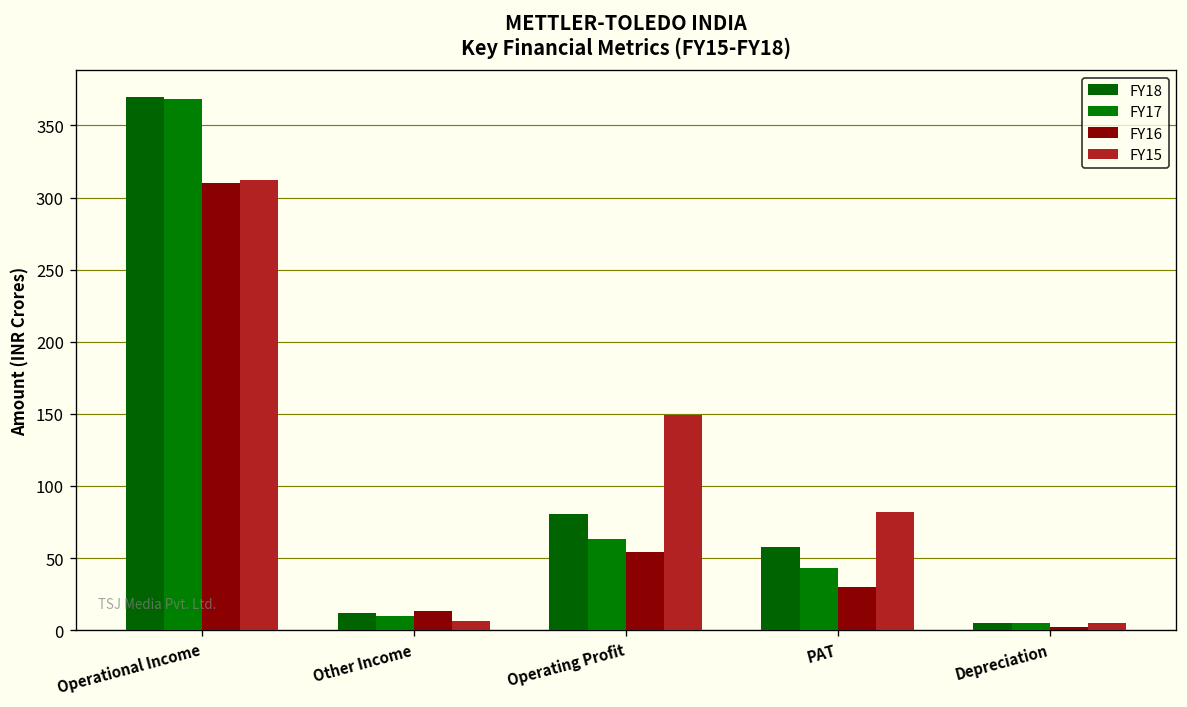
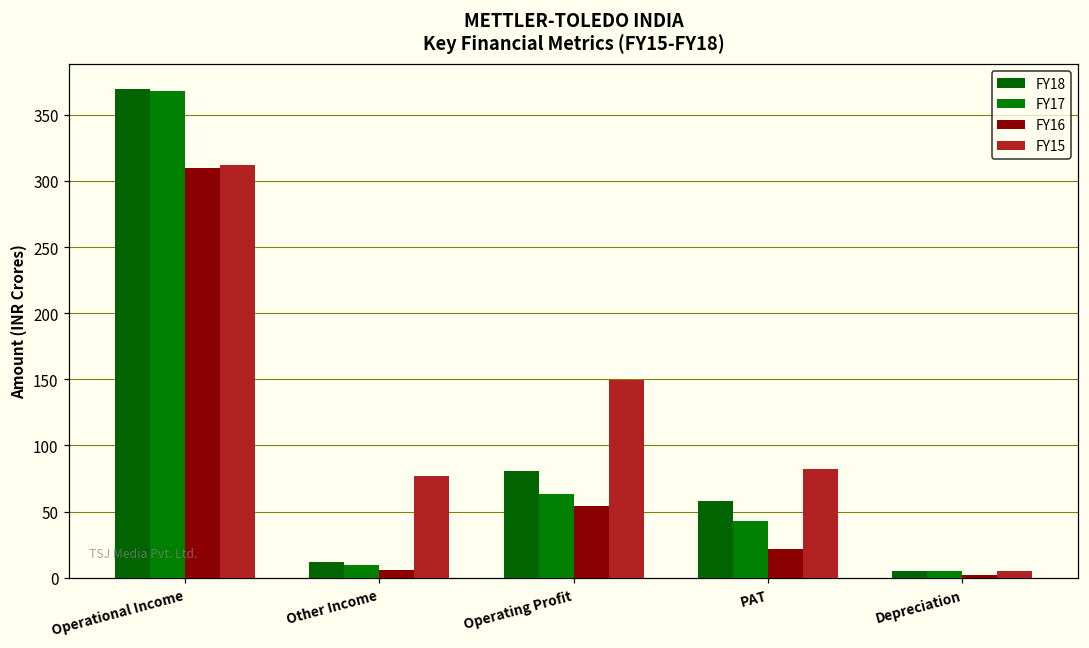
  {
    "FY16": {
      "Operational Income": 310,
-     "Other Income": 14,
+     "Other Income": 6,
      "Operating Profit": 54,
-     "PAT": 30,
+     "PAT": 21,
      "Depreciation": 2
    },
    "FY15": {
      "Operational Income": 312,
-     "Other Income": 6,
+     "Other Income": 77,
      "Operating Profit": 150,
      "PAT": 82,
      "Depreciation": 5
    }
  }
